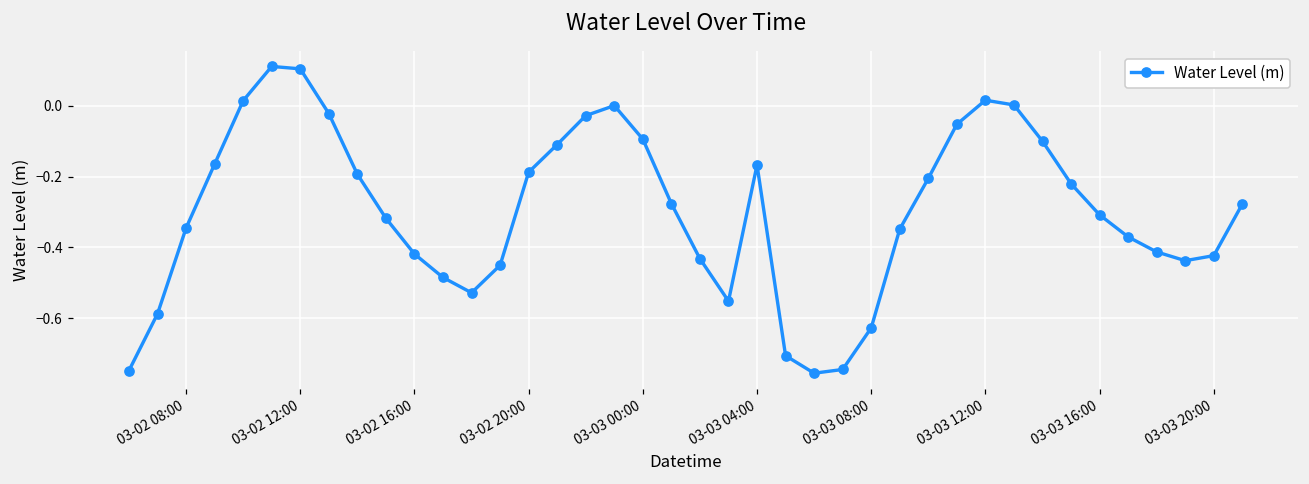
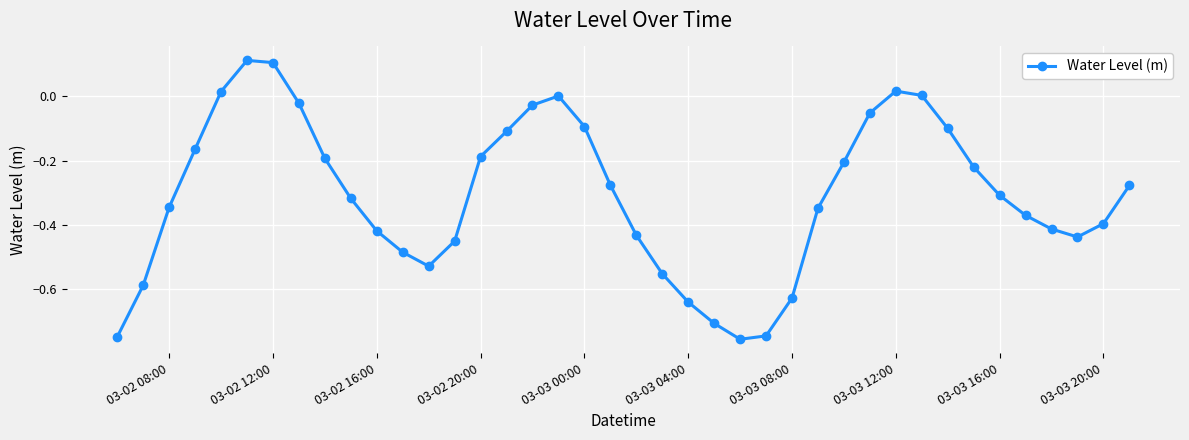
  {
    "03-02 08:00": -0.35,
    "03-02 12:00": 0.10,
    "03-02 16:00": -0.42,
    "03-02 20:00": -0.19,
    "03-03 00:00": -0.09,
-   "03-03 04:00": -0.17,
+   "03-03 04:00": -0.64,
    "03-03 08:00": -0.63,
    "03-03 12:00": 0.02,
    "03-03 16:00": -0.31,
-   "03-03 20:00": -0.42
+   "03-03 20:00": -0.40
  }
